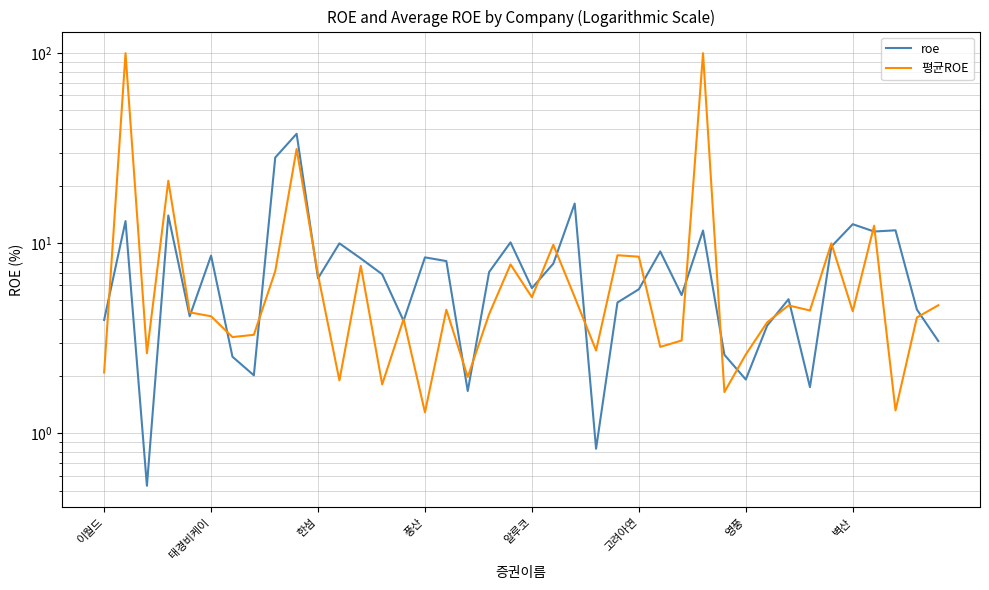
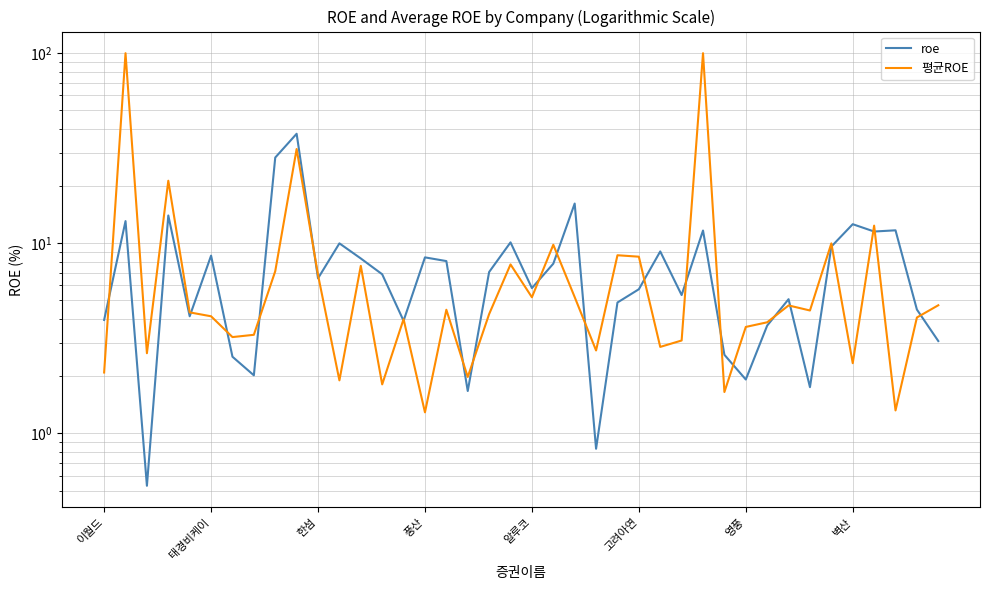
  {
    "roe": {
      "이월드": 4.0,
      "태경비케이": 9,
      "한섬": 6.5,
      "풍산": 8,
      "알루코": 5.8,
      "고려아연": 5.7,
      "영풍": 1.9,
      "벽산": 13
    },
    "평균ROE": {
      "이월드": 2.1,
      "태경비케이": 4.1,
      "한섬": 6.8,
      "풍산": 1.3,
      "알루코": 5.2,
      "고려아연": 9,
-     "영풍": 2.6,
-     "벽산": 4.4
+     "영풍": 3.6,
+     "벽산": 2.3
    }
  }
